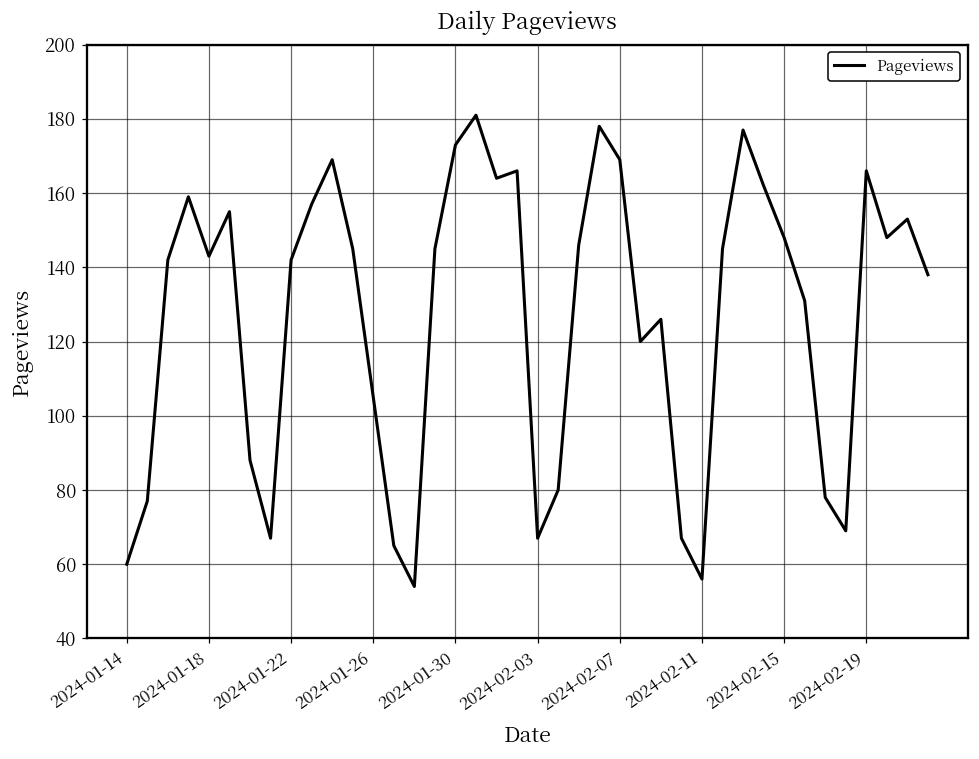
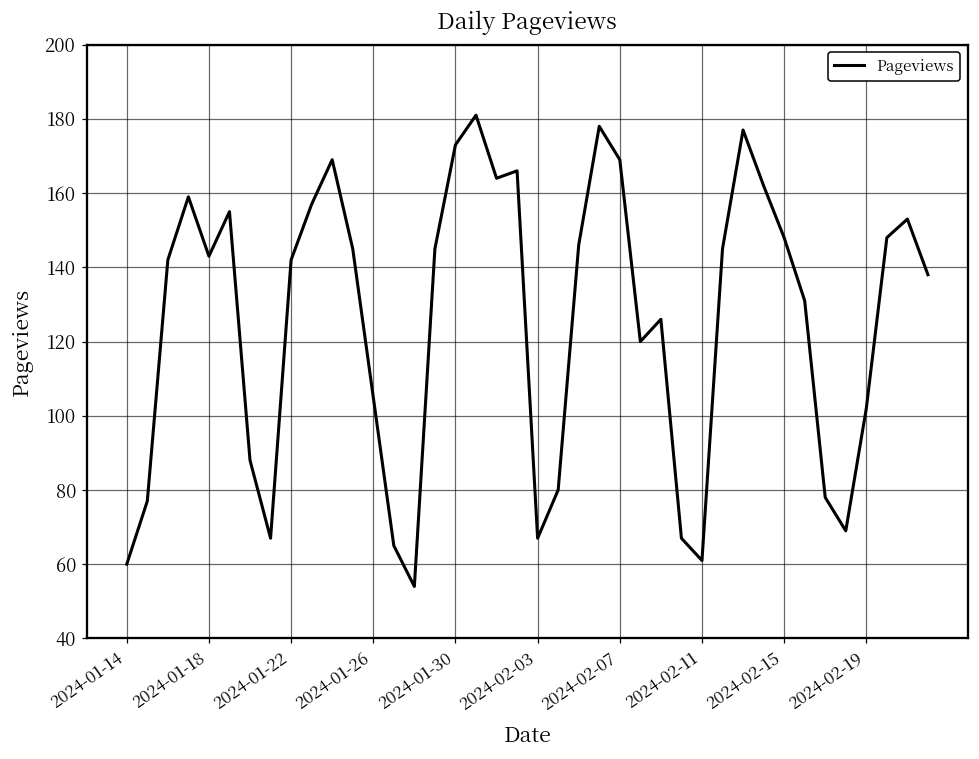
  {
    "2024-01-14": 60,
    "2024-01-18": 143,
    "2024-01-22": 142,
    "2024-01-26": 105,
    "2024-01-30": 173,
    "2024-02-03": 67,
    "2024-02-07": 169,
-   "2024-02-11": 56,
+   "2024-02-11": 61,
    "2024-02-15": 148,
-   "2024-02-19": 166
+   "2024-02-19": 102
  }
